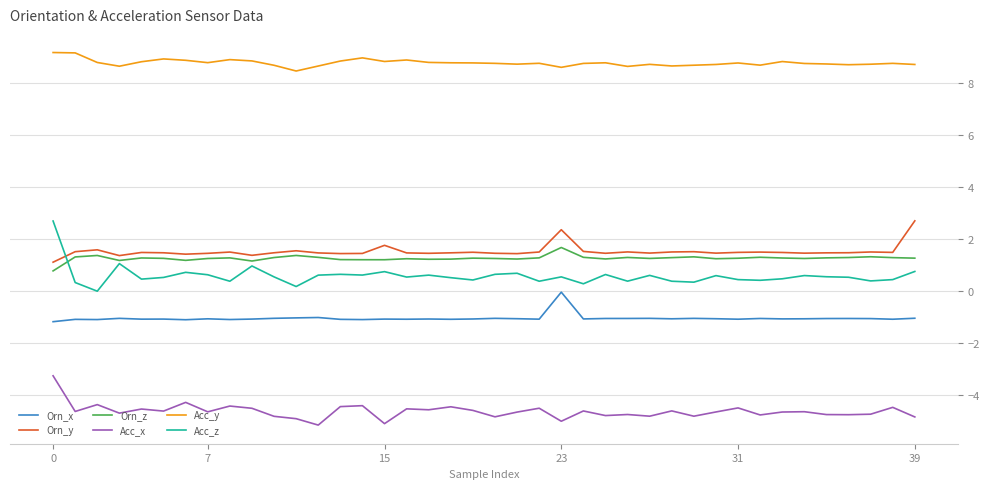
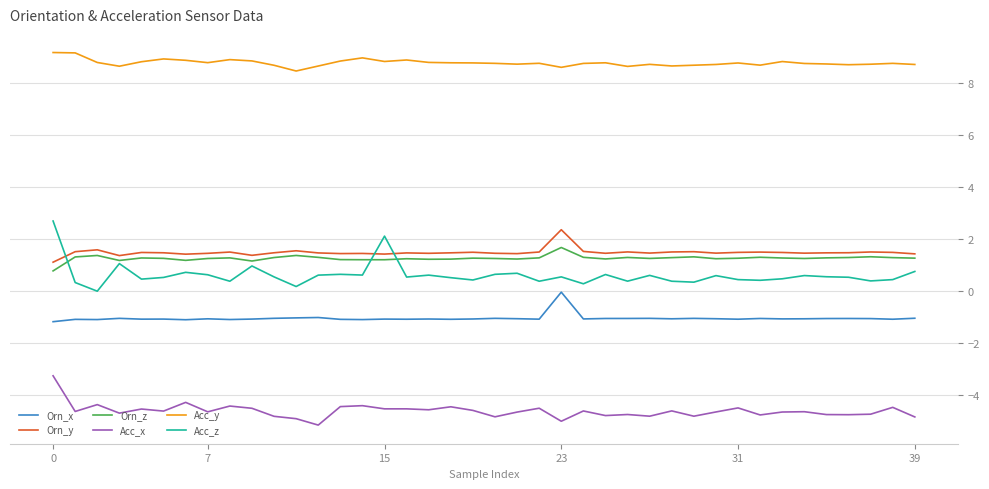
  {
    "Orn_x": {
      "0": -1.2,
      "7": -1.1,
      "15": -1.1,
      "23": -0.1,
      "31": -1.1,
      "39": -1.1
    },
    "Orn_y": {
      "0": 1.1,
      "7": 1.4,
-     "15": 1.7,
+     "15": 1.4,
      "23": 2.3,
      "31": 1.5,
-     "39": 2.7
+     "39": 1.4
    },
    "Orn_z": {
      "0": 0.8,
      "7": 1.2,
      "15": 1.2,
      "23": 1.7,
      "31": 1.3,
      "39": 1.3
    },
    "Acc_x": {
      "0": -3.3,
      "7": -4.7,
-     "15": -5.1,
+     "15": -4.5,
      "23": -5.0,
      "31": -4.5,
      "39": -4.9
    },
    "Acc_y": {
      "0": 9.2,
      "7": 8.8,
      "15": 8.8,
      "23": 8.6,
      "31": 8.8,
      "39": 8.7
    },
    "Acc_z": {
      "0": 2.7,
      "7": 0.6,
-     "15": 0.7,
+     "15": 2.1,
      "23": 0.5,
      "31": 0.4,
      "39": 0.7
    }
  }
